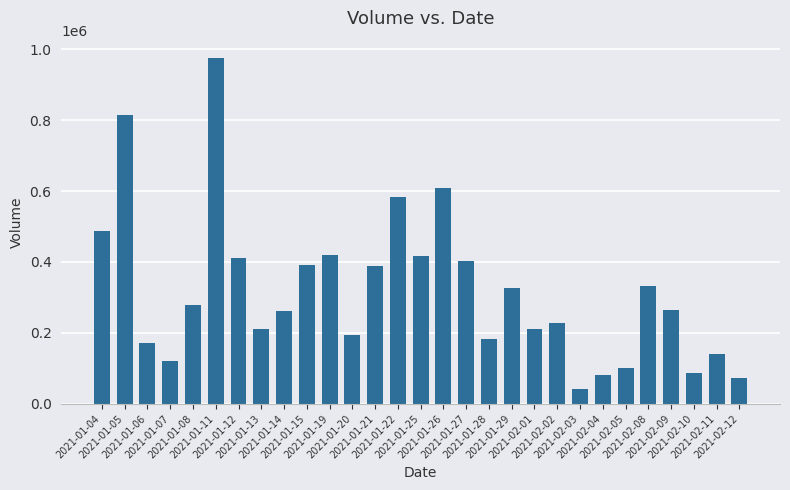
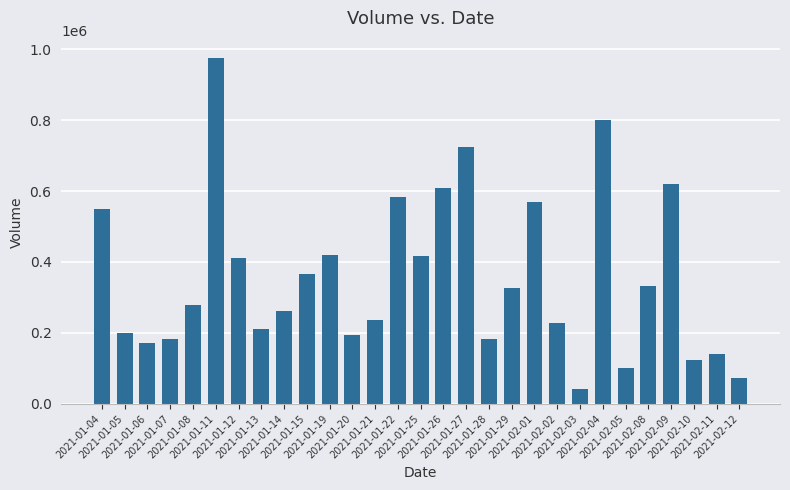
  {
-   "2021-01-04": 490000,
-   "2021-01-05": 820000,
+   "2021-01-04": 550000,
+   "2021-01-05": 200000,
    "2021-01-06": 170000,
-   "2021-01-07": 120000,
+   "2021-01-07": 180000,
    "2021-01-08": 280000,
    "2021-01-11": 980000,
    "2021-01-12": 410000,
    "2021-01-13": 210000,
    "2021-01-14": 260000,
-   "2021-01-15": 390000,
+   "2021-01-15": 370000,
    "2021-01-19": 420000,
    "2021-01-20": 200000,
-   "2021-01-21": 390000,
+   "2021-01-21": 240000,
    "2021-01-22": 580000,
    "2021-01-25": 420000,
    "2021-01-26": 610000,
-   "2021-01-27": 400000,
+   "2021-01-27": 730000,
    "2021-01-28": 180000,
    "2021-01-29": 330000,
-   "2021-02-01": 210000,
+   "2021-02-01": 570000,
    "2021-02-02": 230000,
    "2021-02-03": 40000,
-   "2021-02-04": 80000,
+   "2021-02-04": 800000,
    "2021-02-05": 100000,
    "2021-02-08": 330000,
-   "2021-02-09": 260000,
-   "2021-02-10": 90000,
+   "2021-02-09": 620000,
+   "2021-02-10": 120000,
    "2021-02-11": 140000,
    "2021-02-12": 70000
  }
